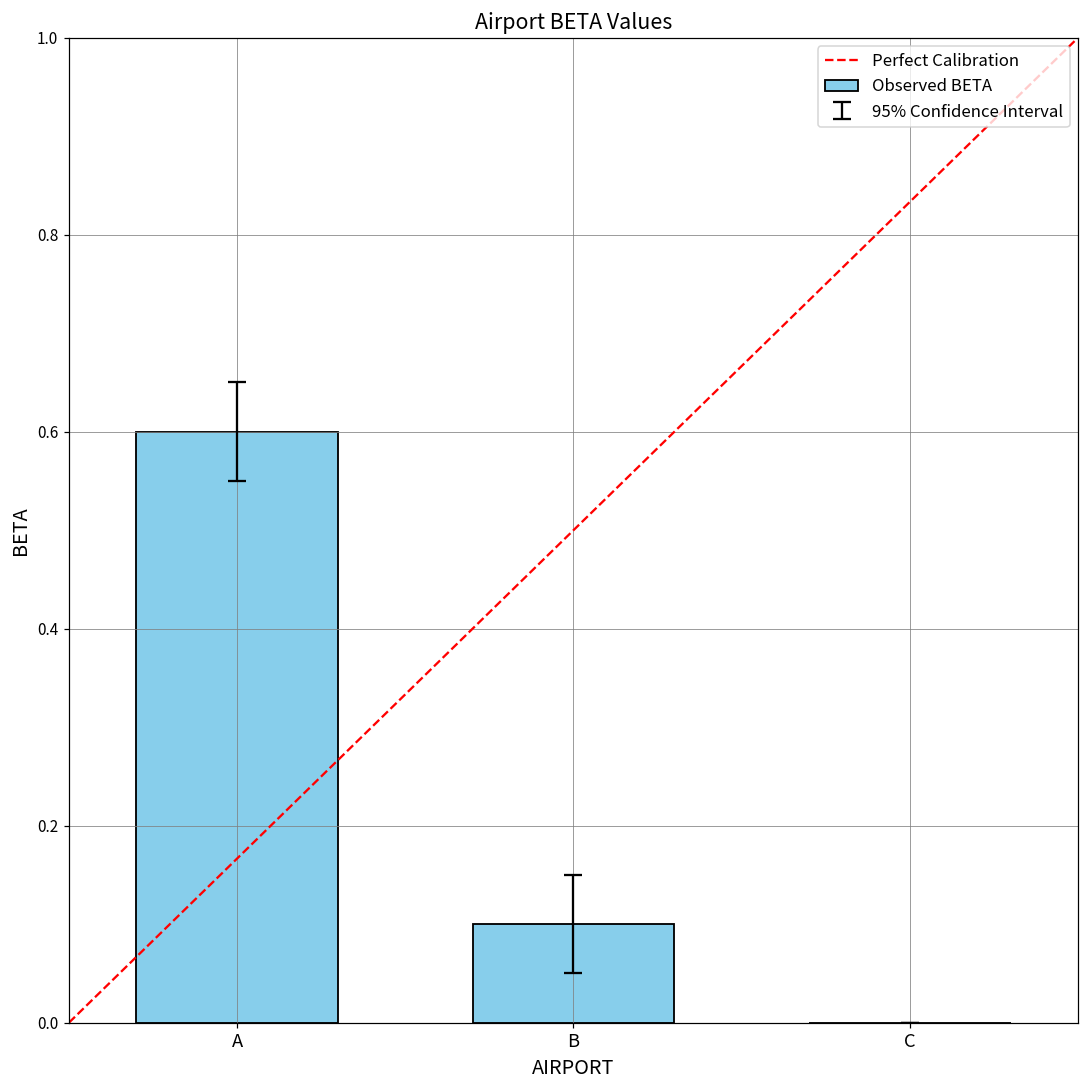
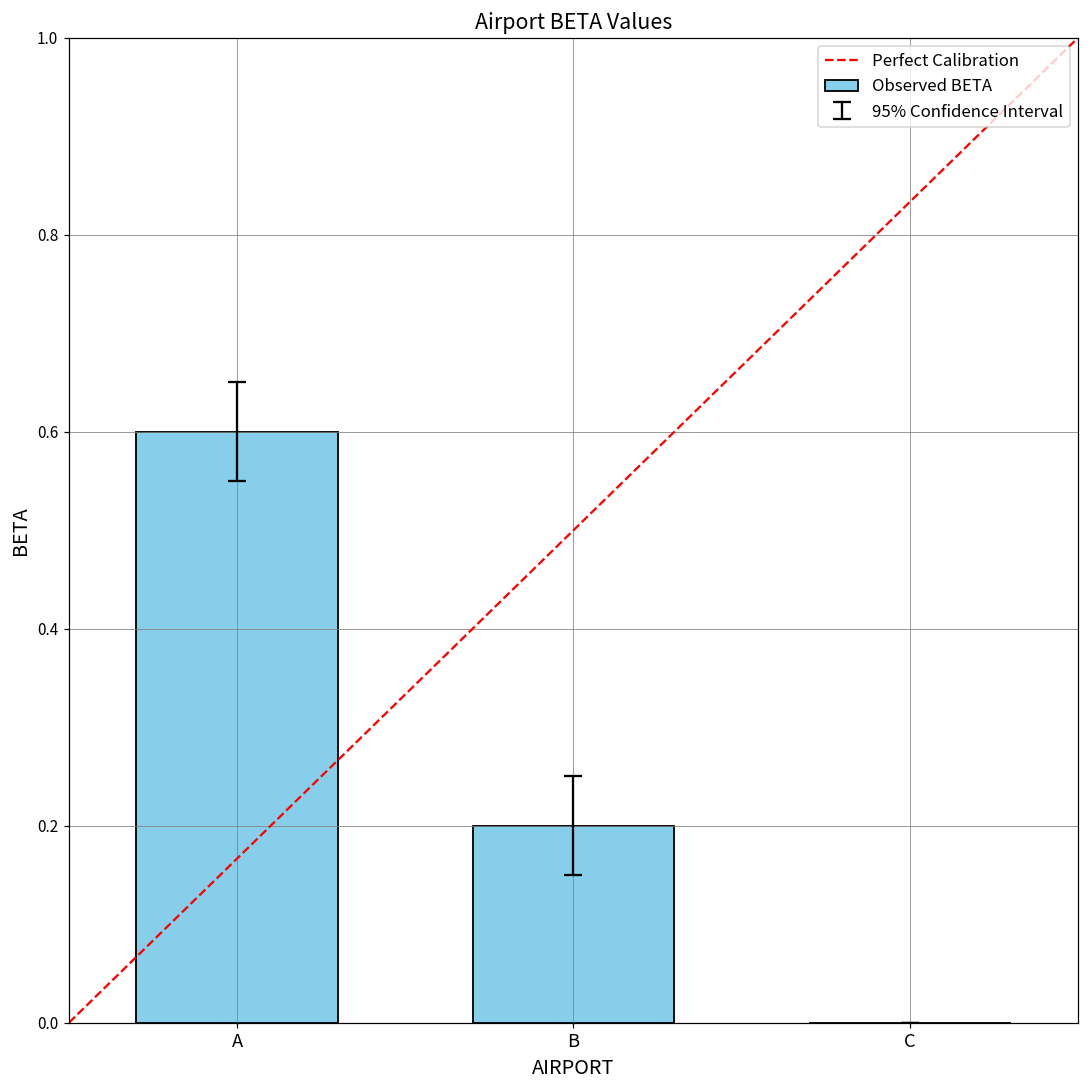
  {
    "Observed BETA": {
      "A": 0.6,
-     "B": 0.1,
+     "B": 0.2,
      "C": 0.0
    }
  }
